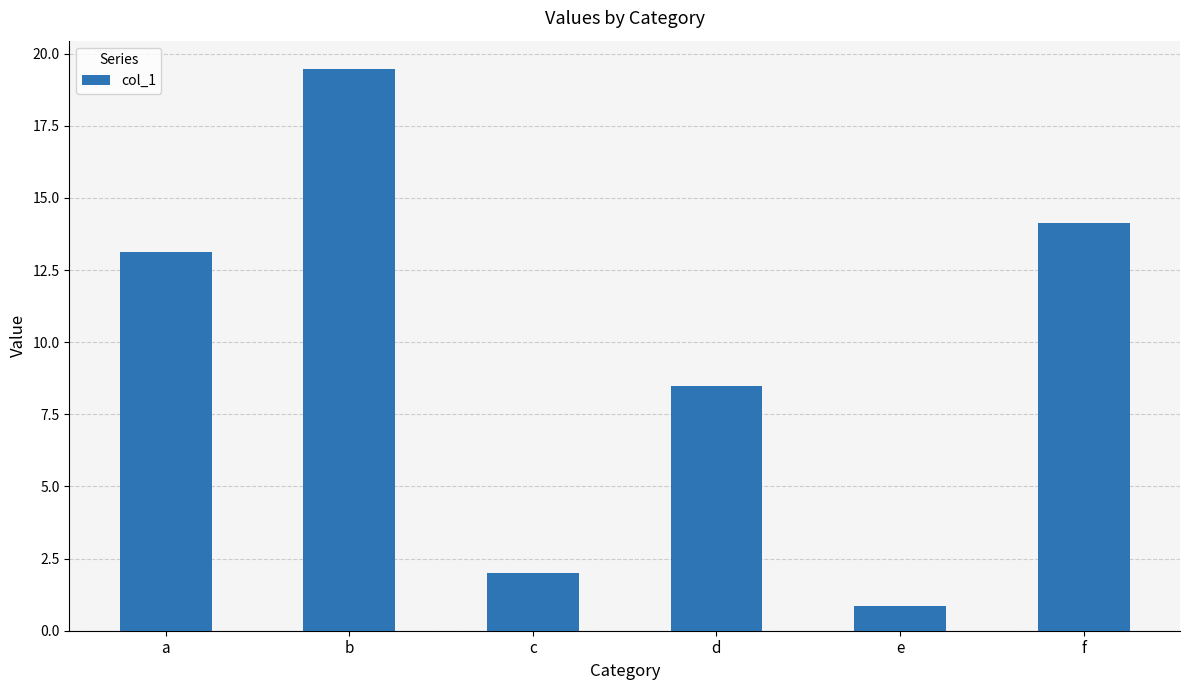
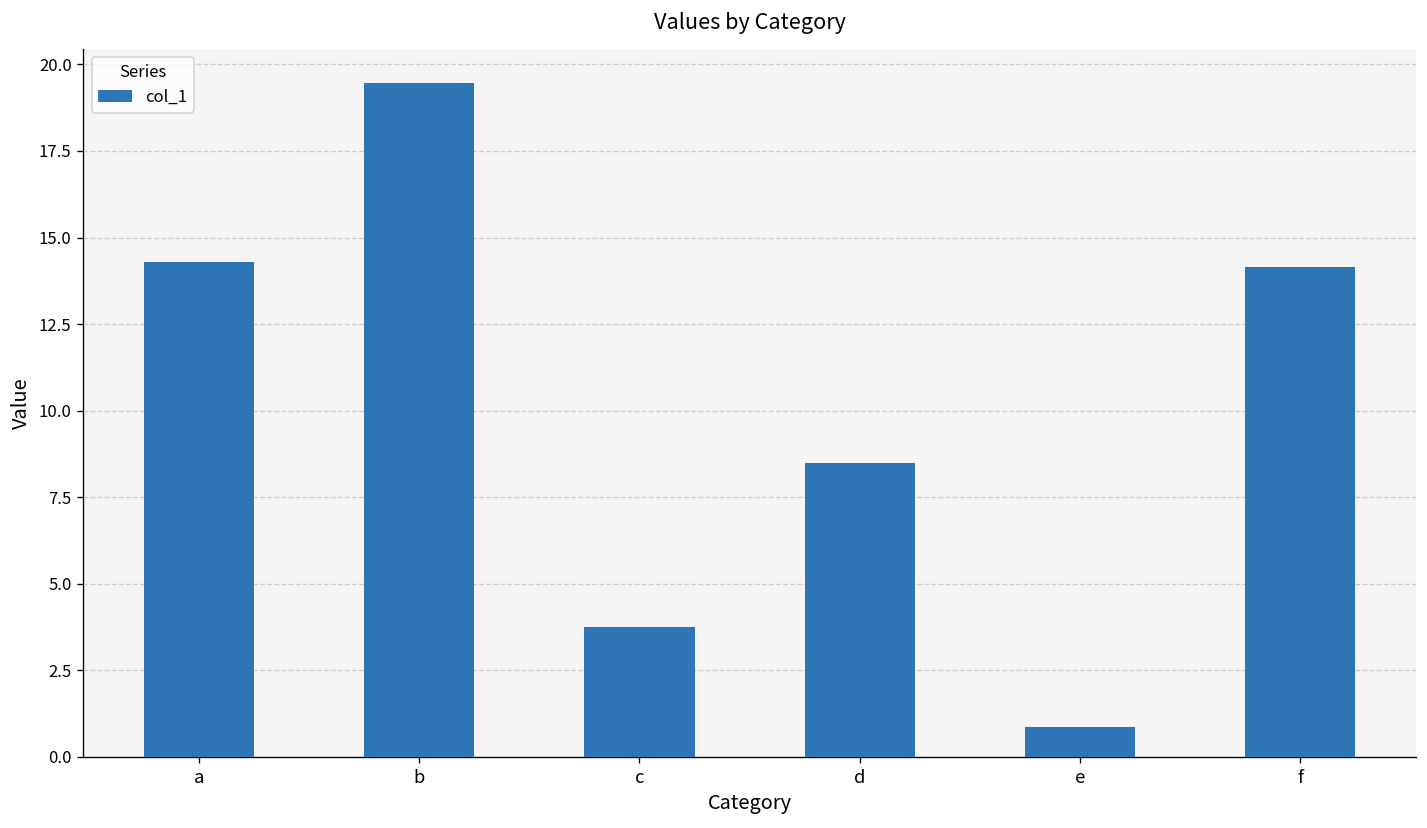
  {
-   "a": 13.1,
+   "a": 14.3,
    "b": 19.5,
-   "c": 2.0,
+   "c": 3.8,
    "d": 8.5,
    "e": 0.9,
    "f": 14.1
  }
